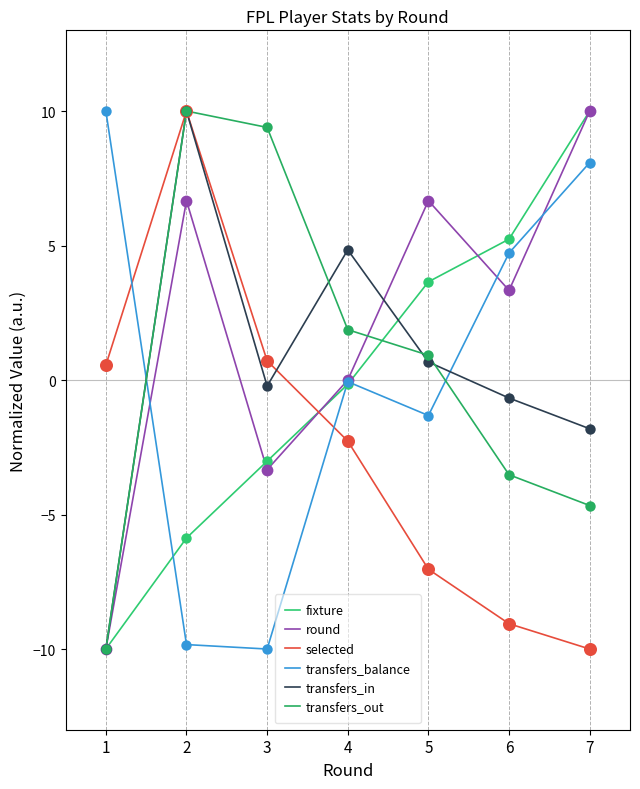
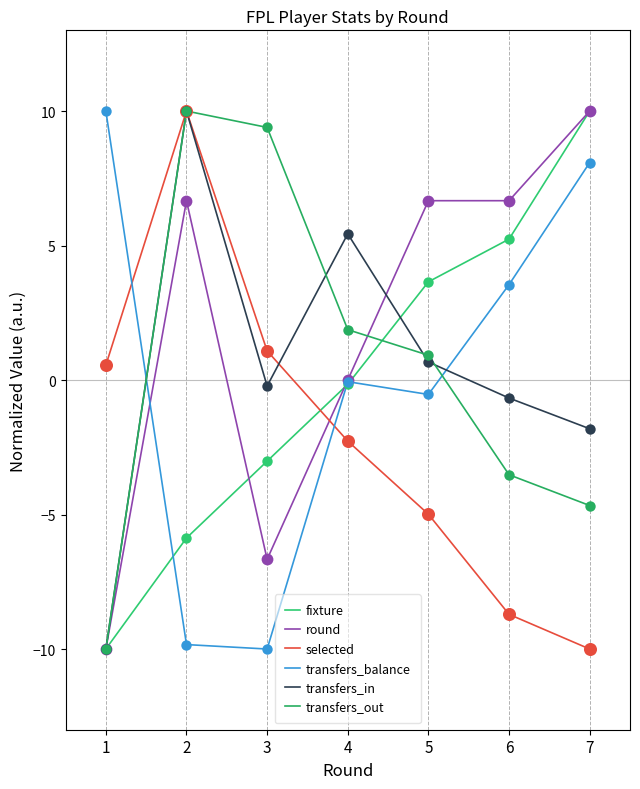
  {
    "round": {
      "2": 6.7,
-     "3": -3.3,
+     "3": -6.7,
      "5": 6.7,
-     "6": 3.3
+     "6": 6.7
    },
    "selected": {
      "1": 0.6,
-     "3": 0.7,
+     "3": 1.1,
      "4": -2.3,
-     "5": -7.0,
-     "6": -9.1,
+     "5": -5.0,
+     "6": -8.7,
      "7": -10.0
    },
    "transfers_balance": {
      "1": 10.0,
      "2": -9.8,
      "3": -10.0,
-     "5": -1.3,
-     "6": 4.7,
+     "5": -0.5,
+     "6": 3.5,
      "7": 8.1
    },
    "transfers_in": {
      "3": -0.2,
-     "4": 4.8,
+     "4": 5.4,
      "5": 0.7,
      "6": -0.7,
      "7": -1.8
    }
  }
